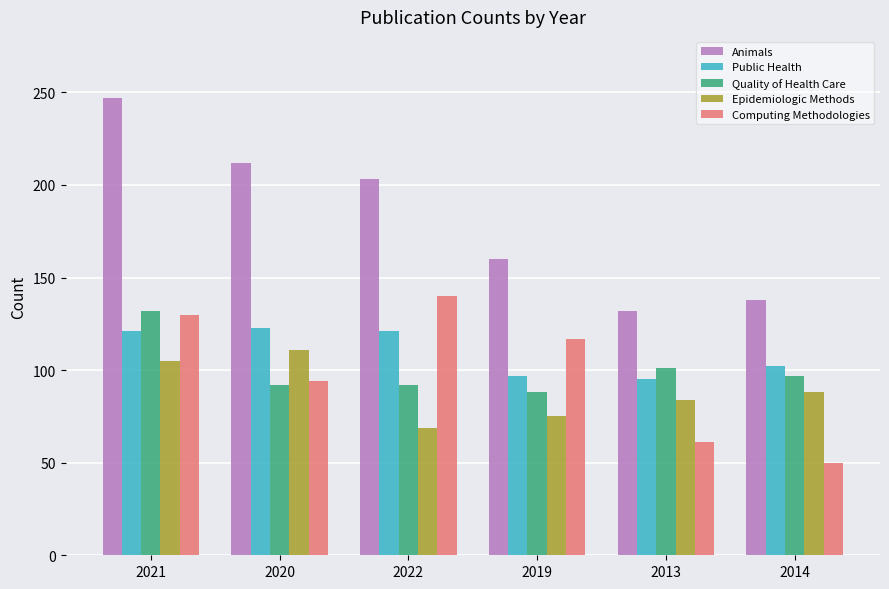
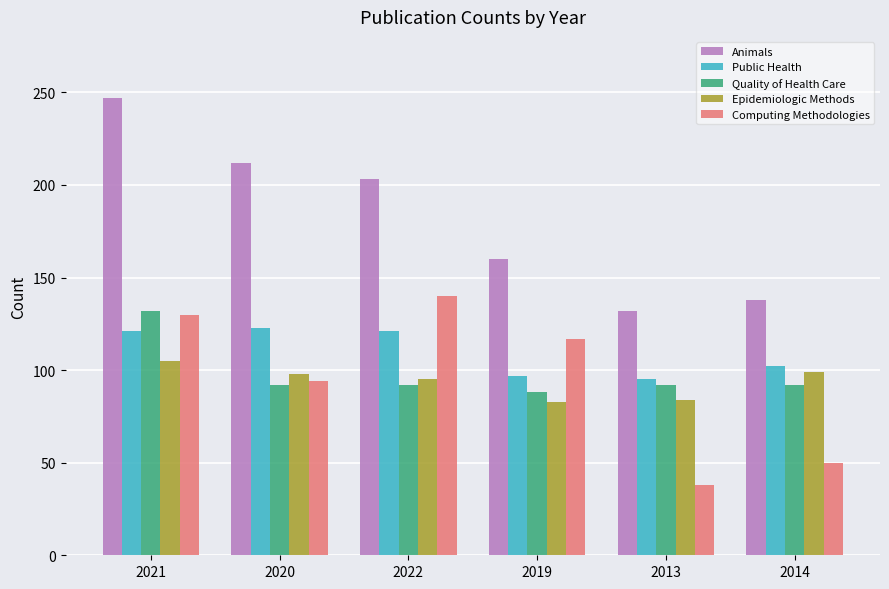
  {
    "Animals": {
      "2021": 247,
      "2020": 212,
      "2022": 203,
      "2019": 160,
      "2013": 132,
      "2014": 138
    },
    "Public Health": {
      "2021": 121,
      "2020": 123,
      "2022": 121,
      "2019": 97,
      "2013": 95,
      "2014": 102
    },
    "Quality of Health Care": {
      "2021": 132,
      "2020": 92,
      "2022": 92,
      "2019": 88,
-     "2013": 101,
-     "2014": 97
+     "2013": 92,
+     "2014": 92
    },
    "Epidemiologic Methods": {
      "2021": 105,
-     "2020": 111,
-     "2022": 69,
-     "2019": 75,
+     "2020": 98,
+     "2022": 95,
+     "2019": 83,
      "2013": 84,
-     "2014": 88
+     "2014": 99
    },
    "Computing Methodologies": {
      "2021": 130,
      "2020": 94,
      "2022": 140,
      "2019": 117,
-     "2013": 61,
+     "2013": 38,
      "2014": 50
    }
  }
